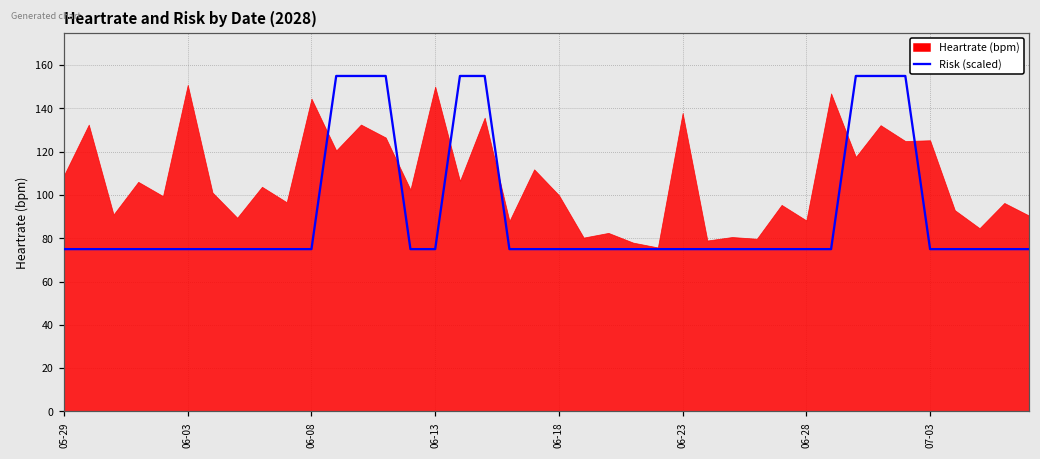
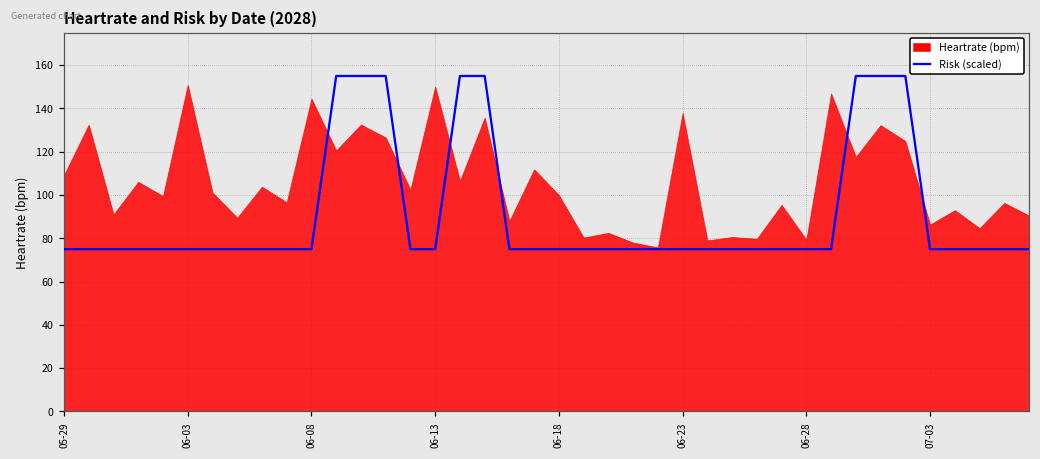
  {
    "Risk (scaled)": {
      "05-29": 75,
      "06-03": 75,
      "06-08": 75,
      "06-13": 75,
      "06-18": 75,
      "06-23": 75,
      "06-28": 75,
      "07-03": 75
    },
    "Heartrate (bpm)": {
      "05-29": 109,
      "06-03": 151,
      "06-08": 145,
      "06-13": 150,
      "06-18": 100,
      "06-23": 138,
-     "06-28": 88,
-     "07-03": 125
+     "06-28": 79,
+     "07-03": 86
    }
  }
